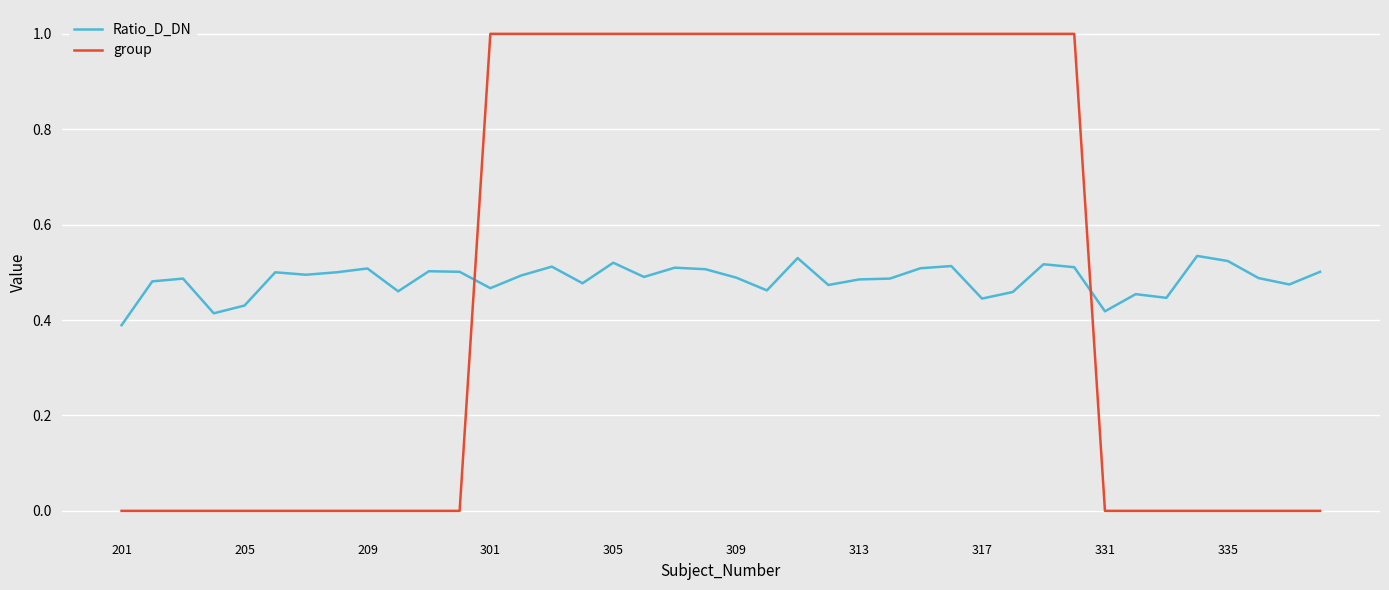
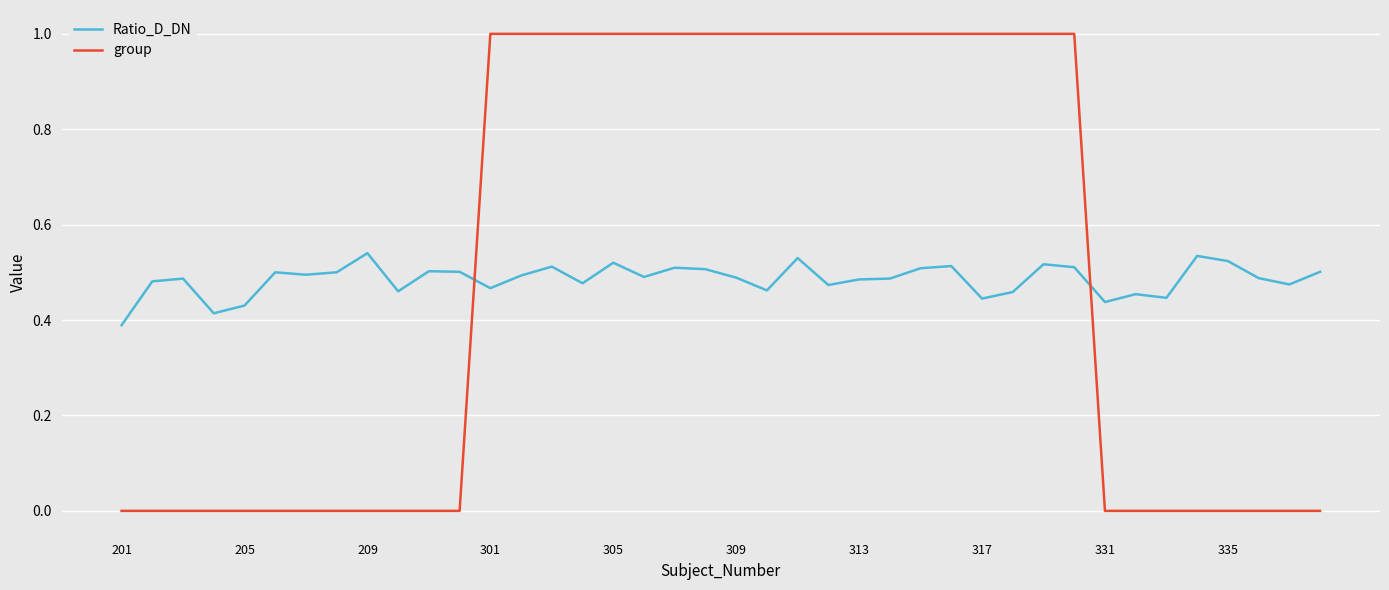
  {
    "Ratio_D_DN": {
      "201": 0.39,
      "205": 0.43,
-     "209": 0.51,
+     "209": 0.54,
      "301": 0.47,
      "305": 0.52,
      "309": 0.49,
      "313": 0.49,
      "317": 0.45,
-     "331": 0.42,
+     "331": 0.44,
      "335": 0.52
    },
    "group": {
      "201": 0.00,
      "205": 0.00,
      "209": 0.00,
      "301": 1.00,
      "305": 1.00,
      "309": 1.00,
      "313": 1.00,
      "317": 1.00,
      "331": 0.00,
      "335": 0.00
    }
  }
